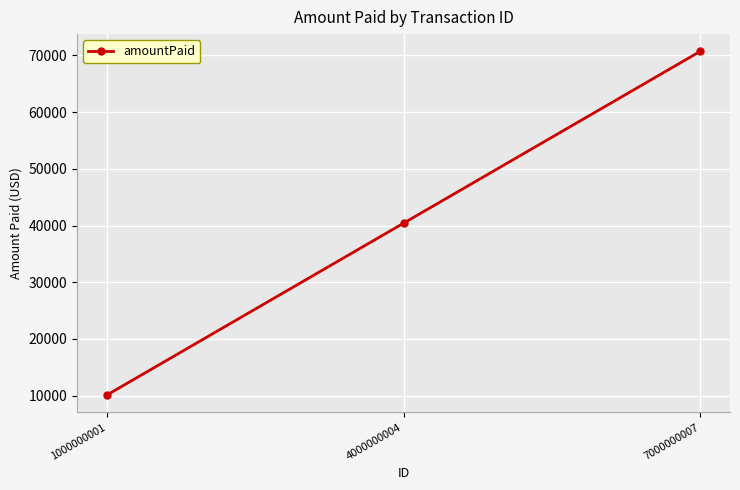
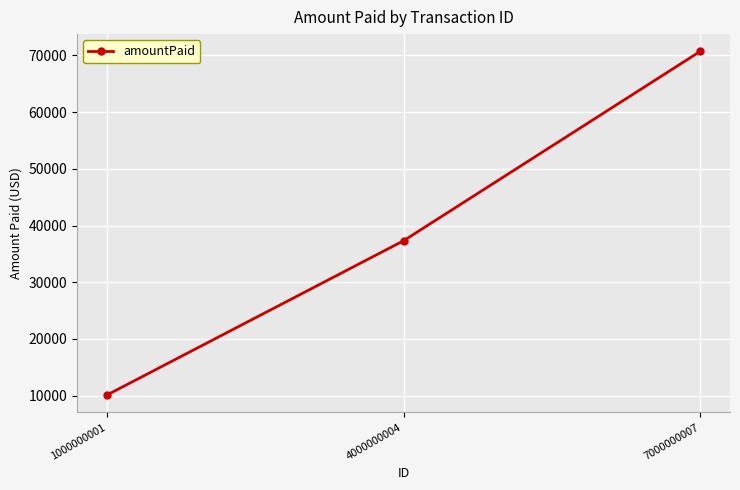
  {
    "1000000001": 10000,
-   "4000000004": 40000,
+   "4000000004": 37000,
    "7000000007": 71000
  }
